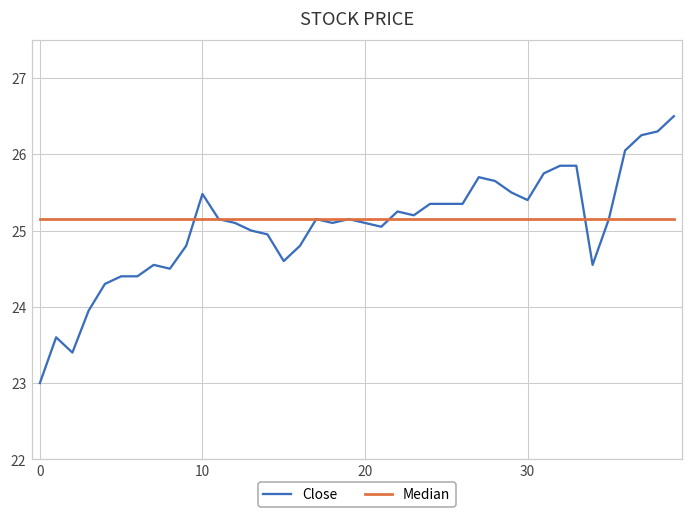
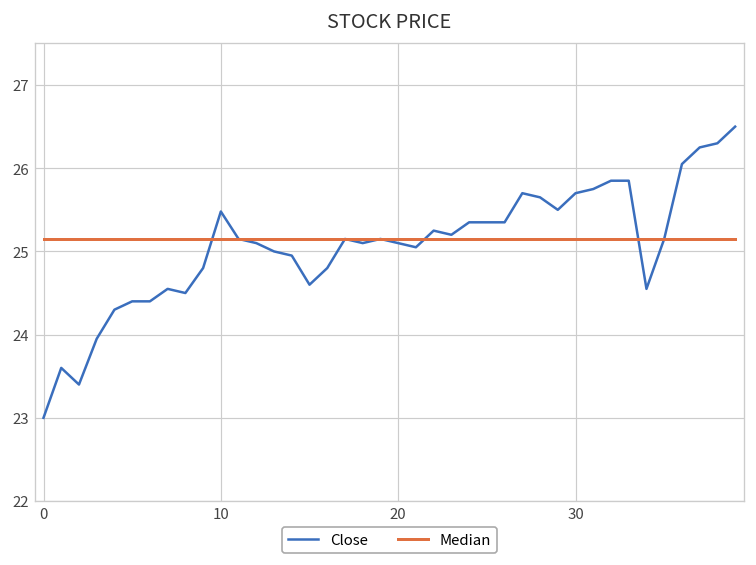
  {
    "Close": {
      "0": 23.0,
      "10": 25.5,
      "20": 25.1,
-     "30": 25.4
+     "30": 25.7
    },
    "Median": {
      "0": 25.2,
      "10": 25.2,
      "20": 25.2,
      "30": 25.2
    }
  }
